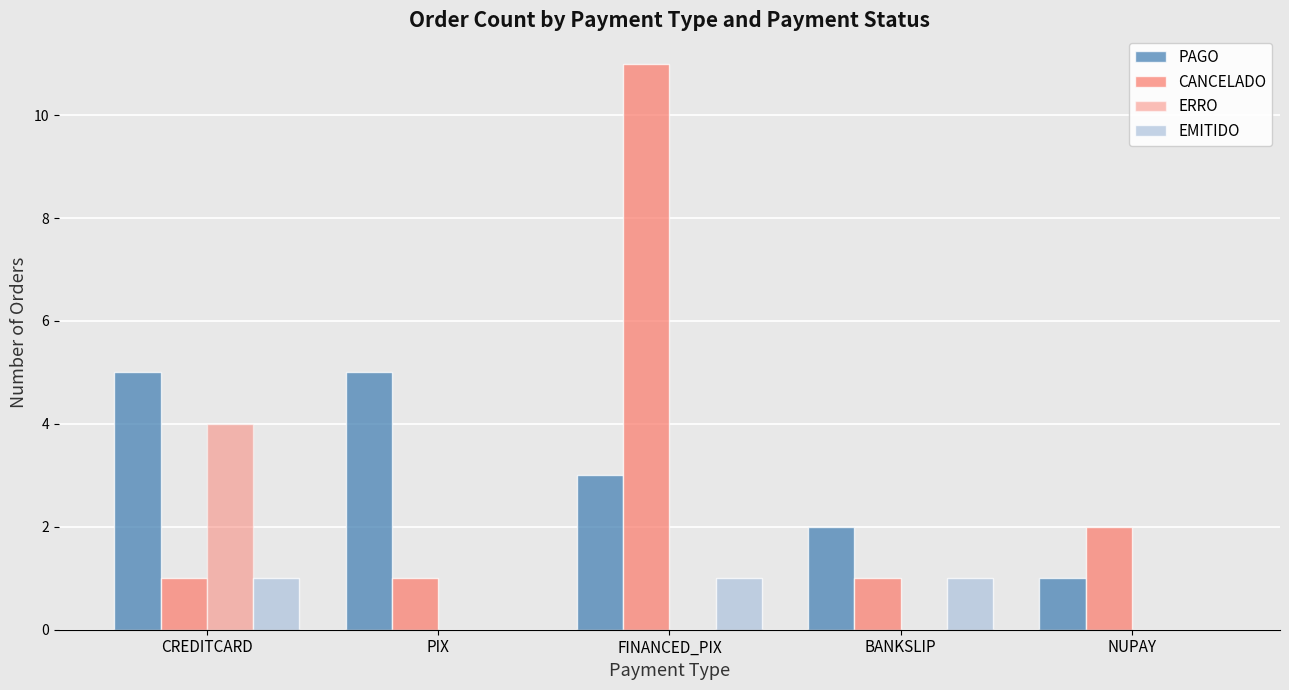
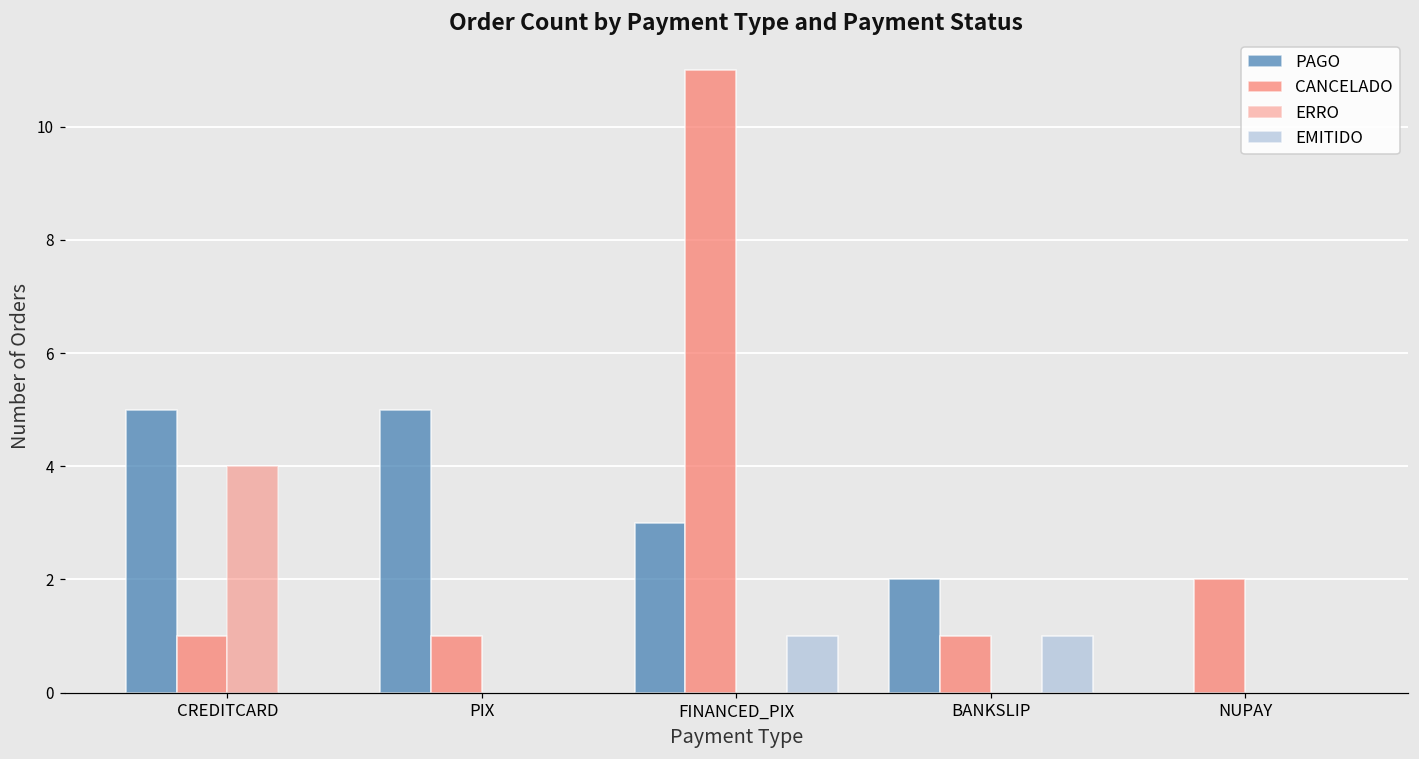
  {
    "PAGO": {
      "CREDITCARD": 5,
      "PIX": 5,
      "FINANCED_PIX": 3,
      "BANKSLIP": 2,
-     "NUPAY": 1
+     "NUPAY": 0
    },
    "EMITIDO": {
-     "CREDITCARD": 1,
+     "CREDITCARD": 0,
      "PIX": 0,
      "FINANCED_PIX": 1,
      "BANKSLIP": 1,
      "NUPAY": 0
    }
  }
